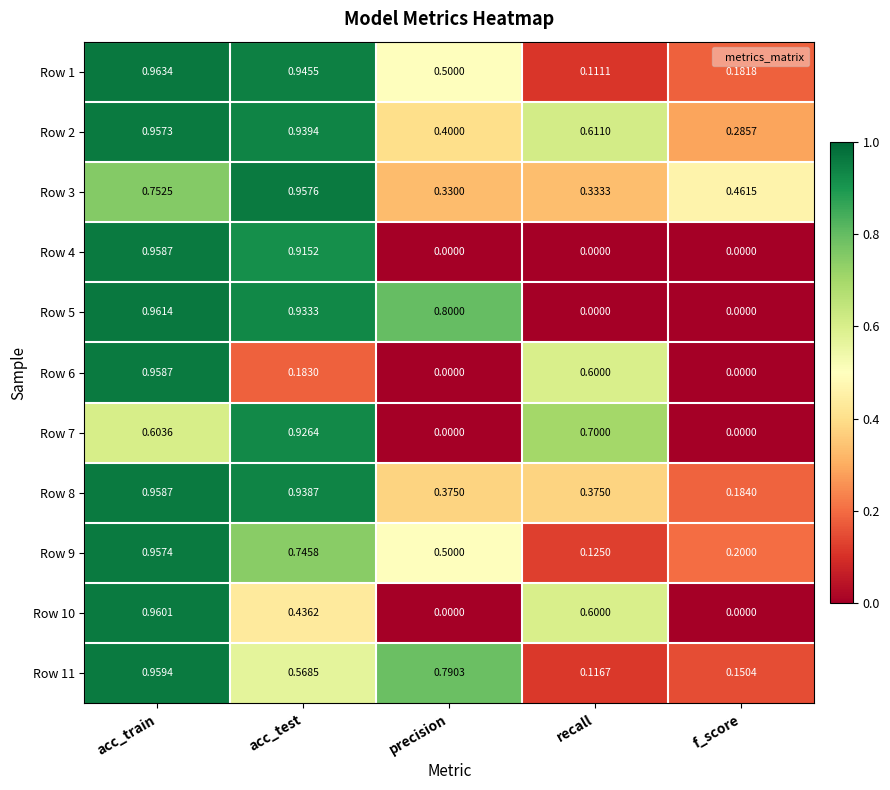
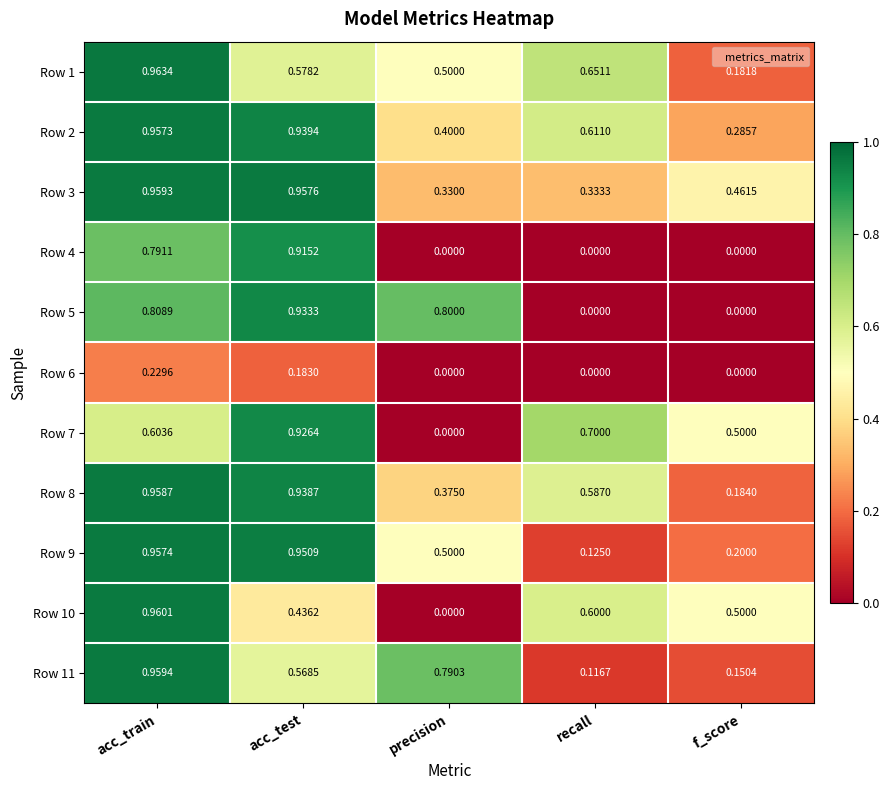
  {
    "Row 1": {
      "acc_train": 0.9634,
-     "acc_test": 0.9455,
+     "acc_test": 0.5782,
      "precision": 0.5000,
-     "recall": 0.1111,
+     "recall": 0.6511,
      "f_score": 0.1818
    },
    "Row 2": {
      "acc_train": 0.9573,
      "acc_test": 0.9394,
      "precision": 0.4000,
      "recall": 0.6110,
      "f_score": 0.2857
    },
    "Row 3": {
-     "acc_train": 0.7525,
+     "acc_train": 0.9593,
      "acc_test": 0.9576,
      "precision": 0.3300,
      "recall": 0.3333,
      "f_score": 0.4615
    },
    "Row 4": {
-     "acc_train": 0.9587,
+     "acc_train": 0.7911,
      "acc_test": 0.9152,
      "precision": 0.0000,
      "recall": 0.0000,
      "f_score": 0.0000
    },
    "Row 5": {
-     "acc_train": 0.9614,
+     "acc_train": 0.8089,
      "acc_test": 0.9333,
      "precision": 0.8000,
      "recall": 0.0000,
      "f_score": 0.0000
    },
    "Row 6": {
-     "acc_train": 0.9587,
+     "acc_train": 0.2296,
      "acc_test": 0.1830,
      "precision": 0.0000,
-     "recall": 0.6000,
+     "recall": 0.0000,
      "f_score": 0.0000
    },
    "Row 7": {
      "acc_train": 0.6036,
      "acc_test": 0.9264,
      "precision": 0.0000,
      "recall": 0.7000,
-     "f_score": 0.0000
+     "f_score": 0.5000
    },
    "Row 8": {
      "acc_train": 0.9587,
      "acc_test": 0.9387,
      "precision": 0.3750,
-     "recall": 0.3750,
+     "recall": 0.5870,
      "f_score": 0.1840
    },
    "Row 9": {
      "acc_train": 0.9574,
-     "acc_test": 0.7458,
+     "acc_test": 0.9509,
      "precision": 0.5000,
      "recall": 0.1250,
      "f_score": 0.2000
    },
    "Row 10": {
      "acc_train": 0.9601,
      "acc_test": 0.4362,
      "precision": 0.0000,
      "recall": 0.6000,
-     "f_score": 0.0000
+     "f_score": 0.5000
    },
    "Row 11": {
      "acc_train": 0.9594,
      "acc_test": 0.5685,
      "precision": 0.7903,
      "recall": 0.1167,
      "f_score": 0.1504
    }
  }
